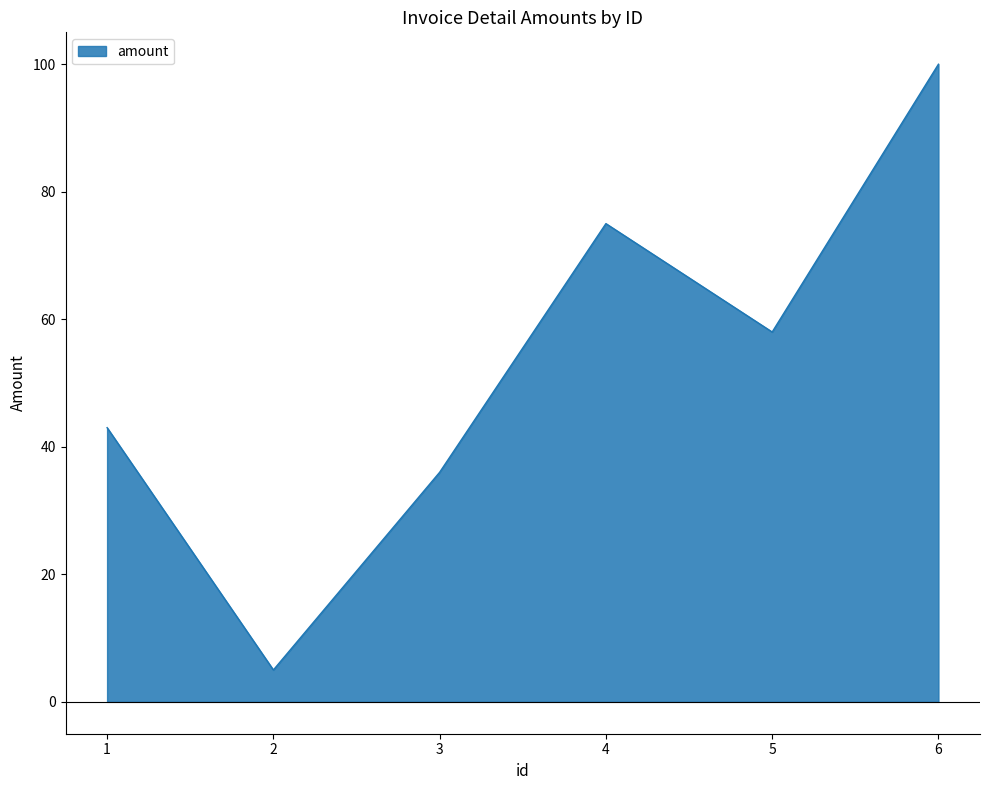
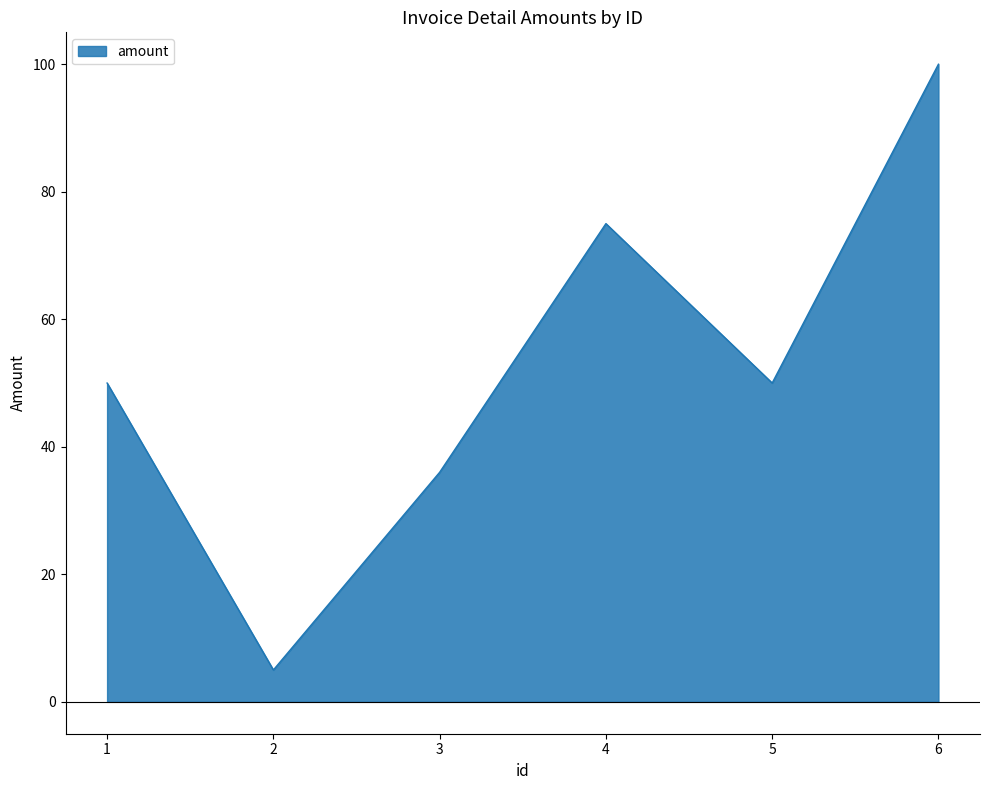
  {
-   "1": 43,
+   "1": 50,
    "2": 5,
    "3": 36,
    "4": 75,
-   "5": 58,
+   "5": 50,
    "6": 100
  }
